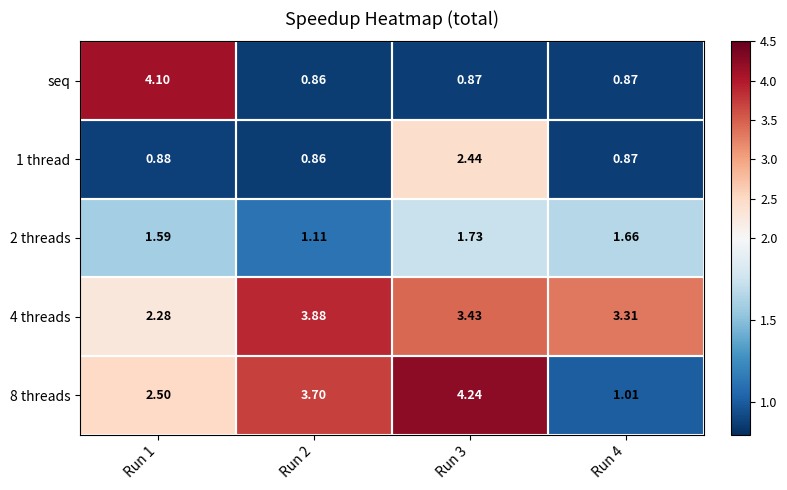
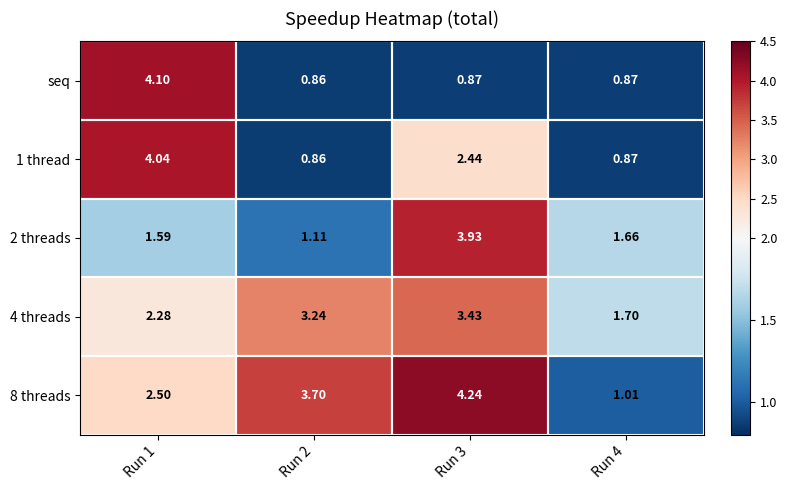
  {
    "seq": {
      "Run 1": 4.10,
      "Run 2": 0.86,
      "Run 3": 0.87,
      "Run 4": 0.87
    },
    "1 thread": {
-     "Run 1": 0.88,
+     "Run 1": 4.04,
      "Run 2": 0.86,
      "Run 3": 2.44,
      "Run 4": 0.87
    },
    "2 threads": {
      "Run 1": 1.59,
      "Run 2": 1.11,
-     "Run 3": 1.73,
+     "Run 3": 3.93,
      "Run 4": 1.66
    },
    "4 threads": {
      "Run 1": 2.28,
-     "Run 2": 3.88,
+     "Run 2": 3.24,
      "Run 3": 3.43,
-     "Run 4": 3.31
+     "Run 4": 1.70
    },
    "8 threads": {
      "Run 1": 2.50,
      "Run 2": 3.70,
      "Run 3": 4.24,
      "Run 4": 1.01
    }
  }
